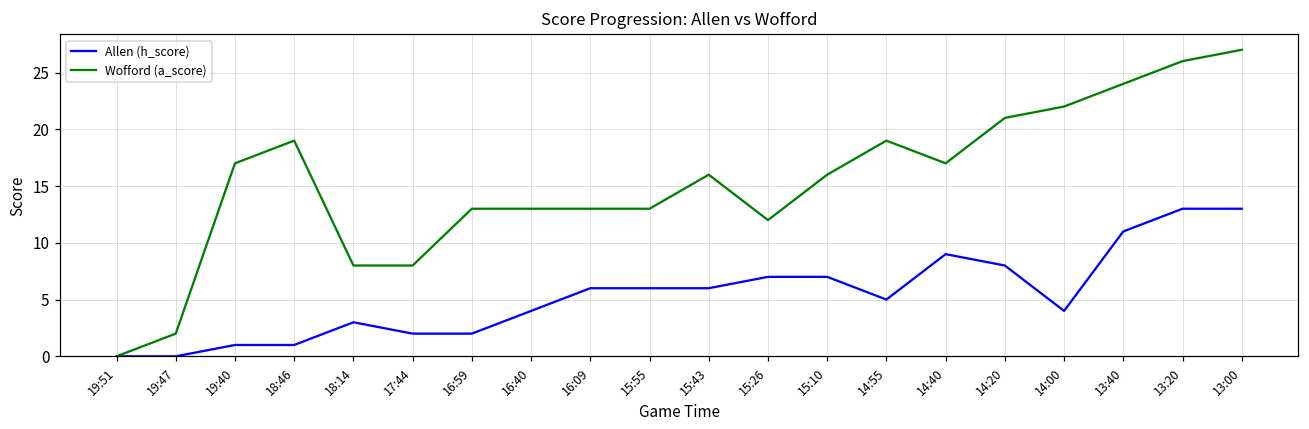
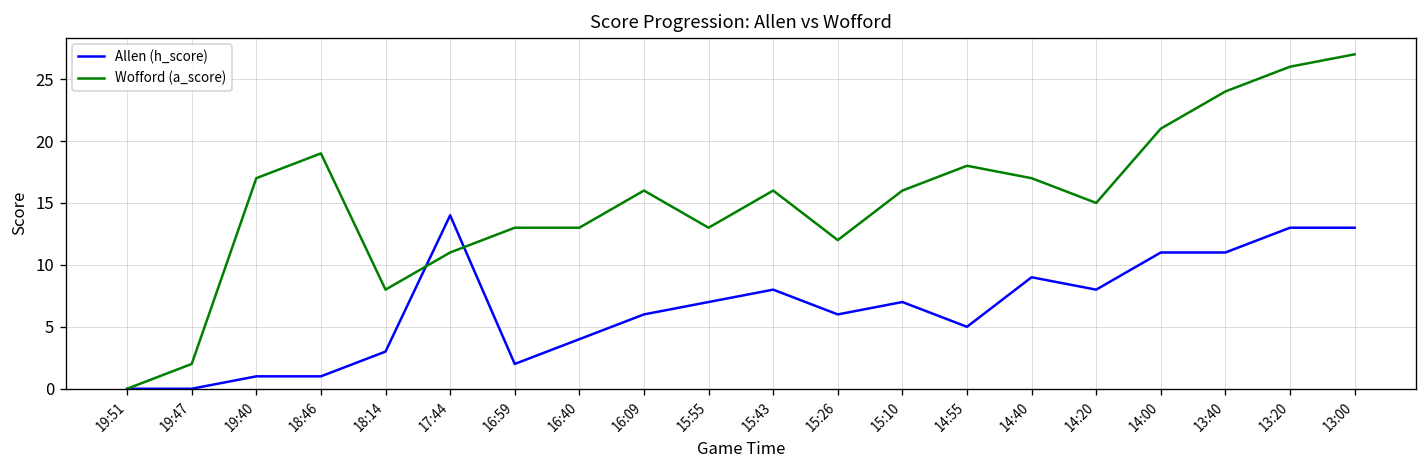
  {
    "Allen (h_score)": {
      "19:47": 0,
      "19:40": 1,
      "18:46": 1,
      "18:14": 3,
-     "17:44": 2,
+     "17:44": 14,
      "16:59": 2,
      "16:40": 4,
      "16:09": 6,
-     "15:55": 6,
-     "15:43": 6,
-     "15:26": 7,
+     "15:55": 7,
+     "15:43": 8,
+     "15:26": 6,
      "15:10": 7,
      "14:55": 5,
      "14:40": 9,
      "14:20": 8,
-     "14:00": 4,
+     "14:00": 11,
      "13:40": 11,
      "13:20": 13,
      "13:00": 13
    },
    "Wofford (a_score)": {
      "19:47": 2,
      "19:40": 17,
      "18:46": 19,
      "18:14": 8,
-     "17:44": 8,
+     "17:44": 11,
      "16:59": 13,
      "16:40": 13,
-     "16:09": 13,
+     "16:09": 16,
      "15:55": 13,
      "15:43": 16,
      "15:26": 12,
      "15:10": 16,
-     "14:55": 19,
+     "14:55": 18,
      "14:40": 17,
-     "14:20": 21,
-     "14:00": 22,
+     "14:20": 15,
+     "14:00": 21,
      "13:40": 24,
      "13:20": 26,
      "13:00": 27
    }
  }
